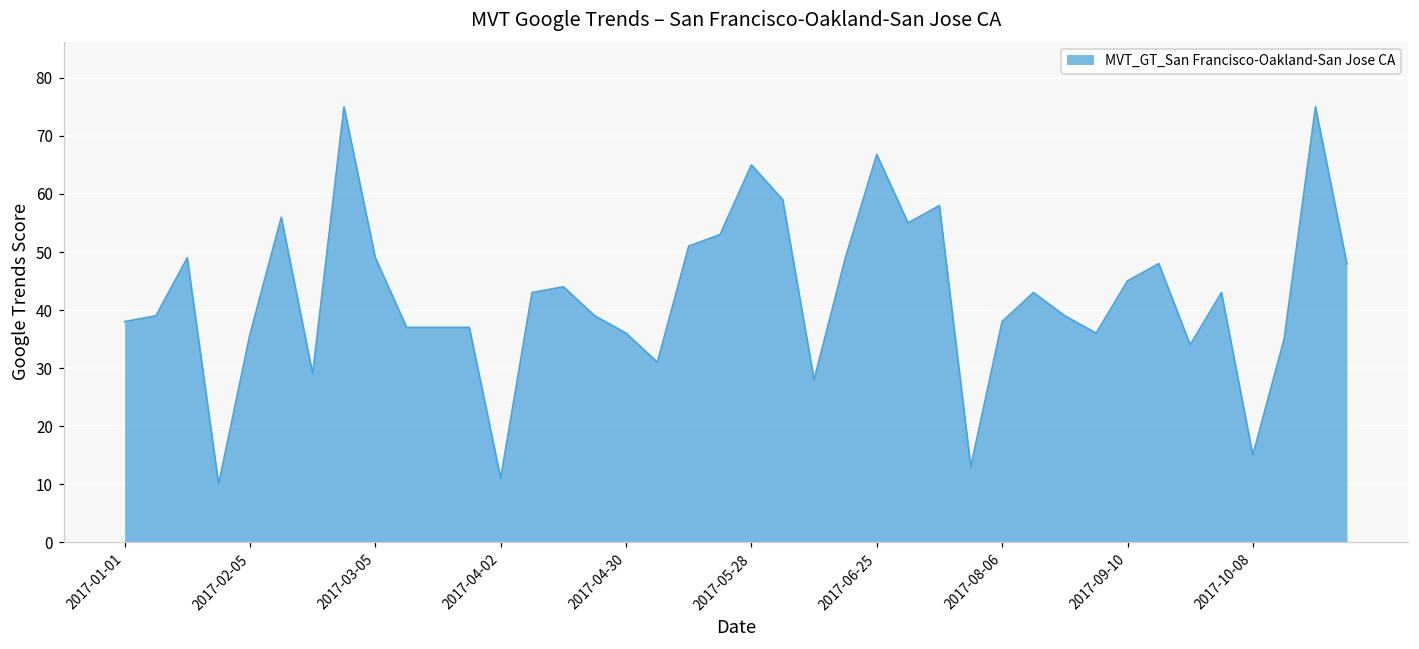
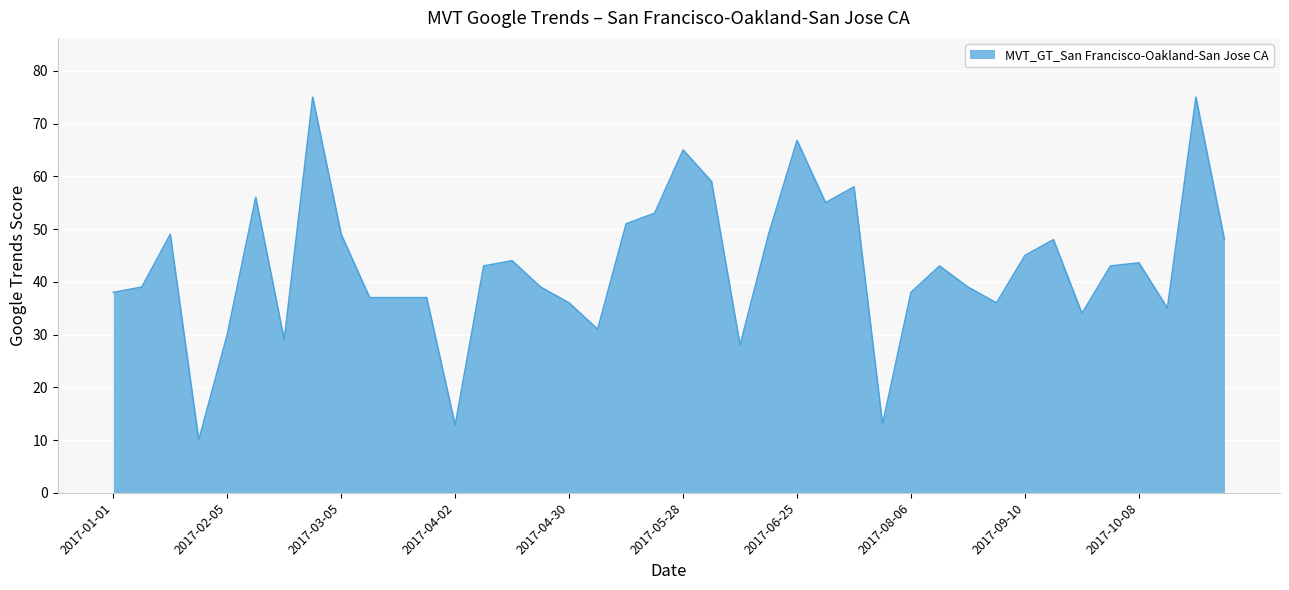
  {
    "2017-01-01": 38,
-   "2017-02-05": 36,
+   "2017-02-05": 30,
    "2017-03-05": 49,
-   "2017-04-02": 11,
+   "2017-04-02": 13,
    "2017-04-30": 36,
    "2017-05-28": 65,
    "2017-06-25": 67,
    "2017-08-06": 38,
    "2017-09-10": 45,
-   "2017-10-08": 15
+   "2017-10-08": 44
  }
